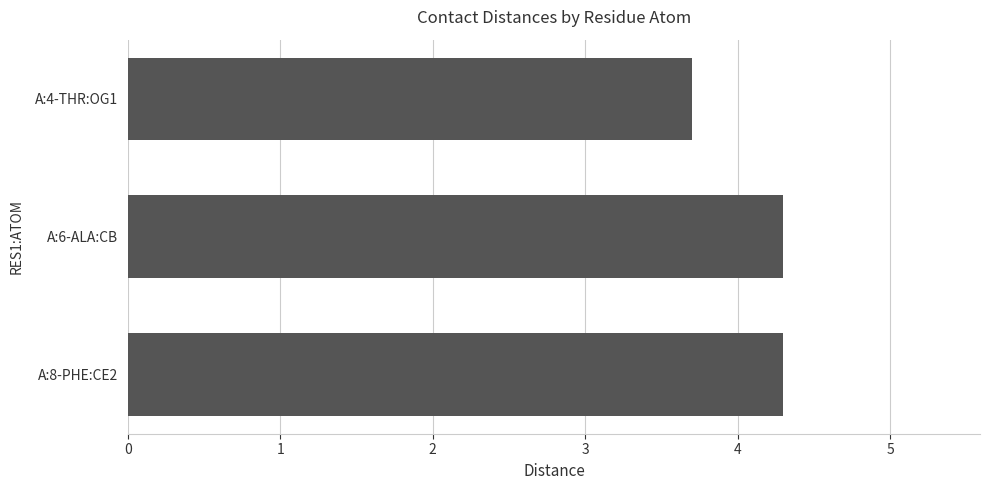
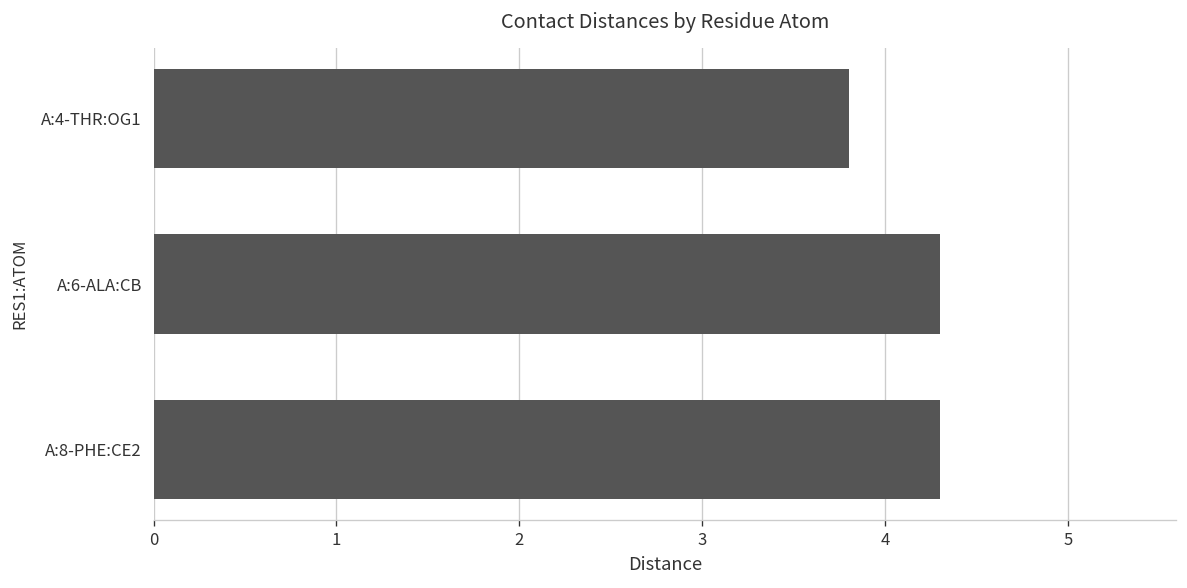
  {
-   "A:4-THR:OG1": 3.7,
+   "A:4-THR:OG1": 3.8,
    "A:6-ALA:CB": 4.3,
    "A:8-PHE:CE2": 4.3
  }
